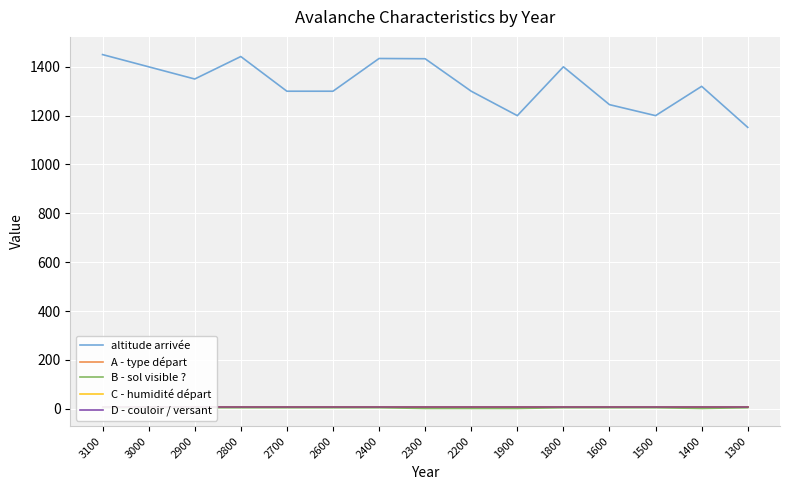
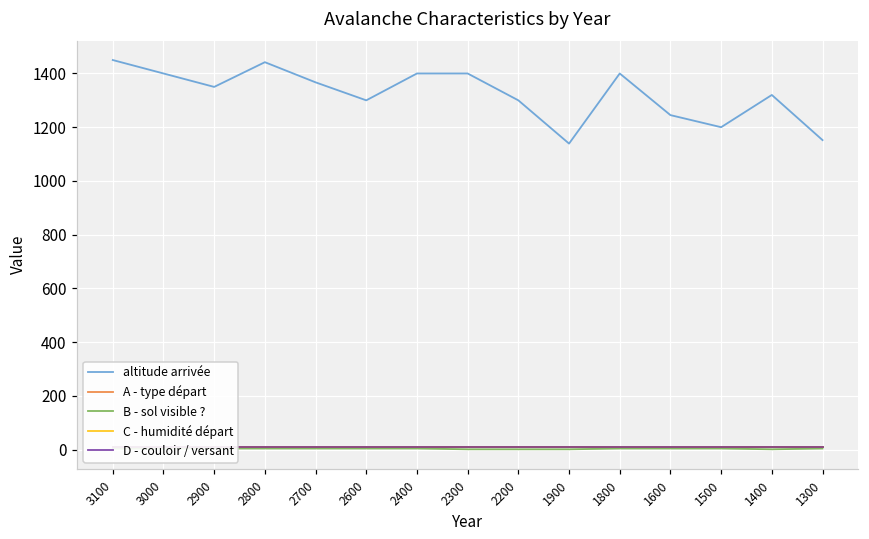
  {
    "altitude arrivée": {
      "3100": 1450,
      "3000": 1400,
      "2900": 1350,
      "2800": 1440,
-     "2700": 1300,
+     "2700": 1370,
      "2600": 1300,
-     "2400": 1430,
-     "2300": 1430,
+     "2400": 1400,
+     "2300": 1400,
      "2200": 1300,
-     "1900": 1200,
+     "1900": 1140,
      "1800": 1400,
      "1600": 1250,
      "1500": 1200,
      "1400": 1320,
      "1300": 1150
    }
  }
